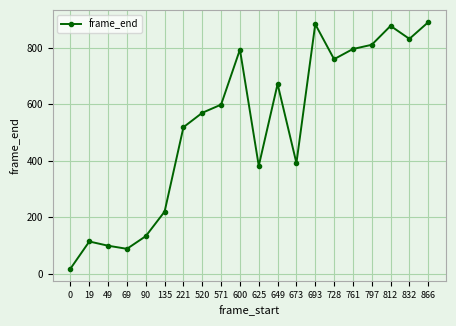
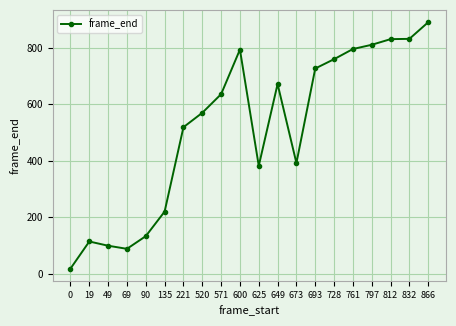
  {
    "0": 20,
    "19": 110,
    "49": 100,
    "69": 90,
    "90": 130,
    "135": 220,
    "221": 520,
    "520": 570,
-   "571": 600,
+   "571": 640,
    "600": 790,
    "625": 380,
    "649": 670,
    "673": 390,
-   "693": 880,
+   "693": 730,
    "728": 760,
    "761": 800,
    "797": 810,
-   "812": 880,
+   "812": 830,
    "832": 830,
    "866": 890
  }
